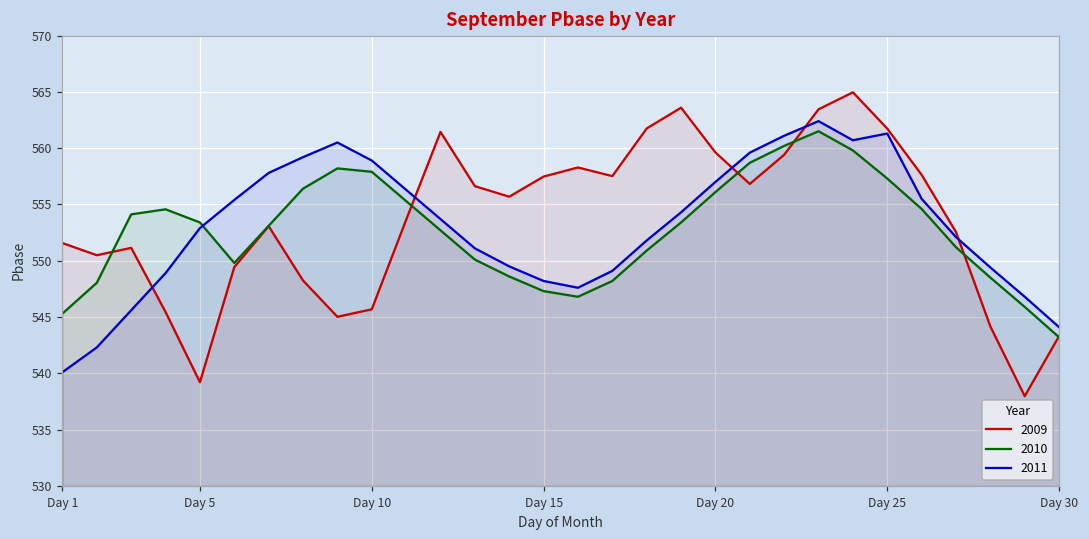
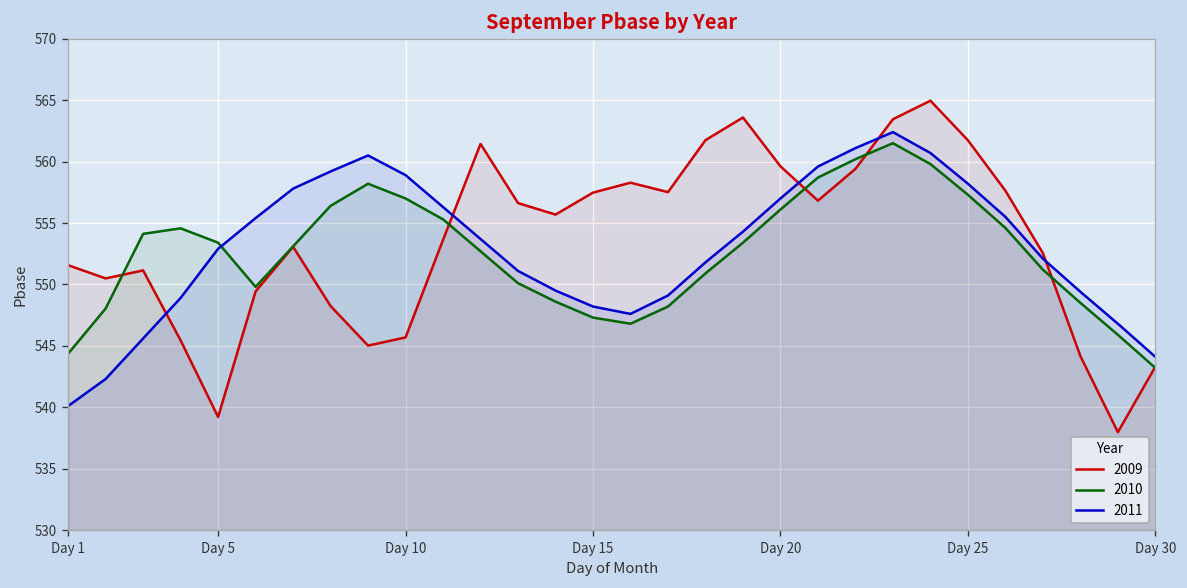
  {
    "2009": {
      "Day 1": 551.6,
      "Day 5": 539.2,
      "Day 10": 545.7,
      "Day 15": 557.5,
      "Day 20": 559.6,
      "Day 25": 561.7
    },
    "2010": {
-     "Day 1": 545.3,
+     "Day 1": 544.4,
      "Day 5": 553.4,
-     "Day 10": 557.9,
+     "Day 10": 557.0,
      "Day 15": 547.3,
      "Day 20": 556.1,
      "Day 25": 557.3
    },
    "2011": {
      "Day 1": 540.1,
      "Day 5": 552.9,
      "Day 10": 558.9,
      "Day 15": 548.2,
      "Day 20": 557.0,
-     "Day 25": 561.3,
+     "Day 25": 558.2,
      "Day 30": 544.1
    }
  }
